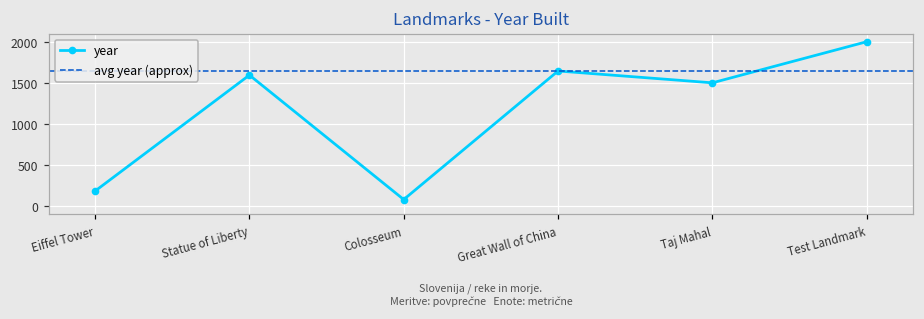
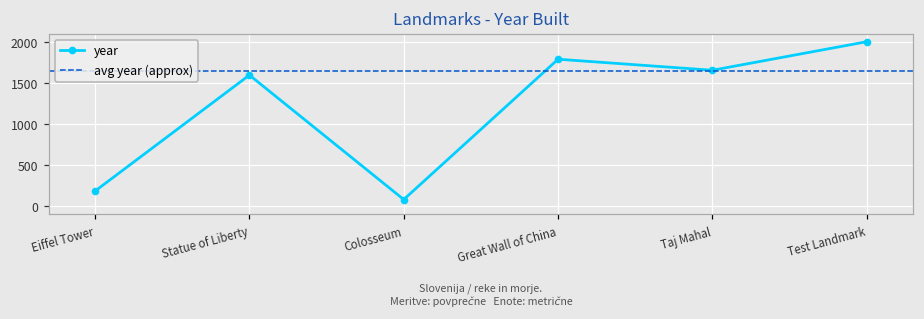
  {
    "Eiffel Tower": 200,
    "Statue of Liberty": 1600,
    "Colosseum": 100,
-   "Great Wall of China": 1600,
-   "Taj Mahal": 1500,
+   "Great Wall of China": 1800,
+   "Taj Mahal": 1700,
    "Test Landmark": 2000
  }
